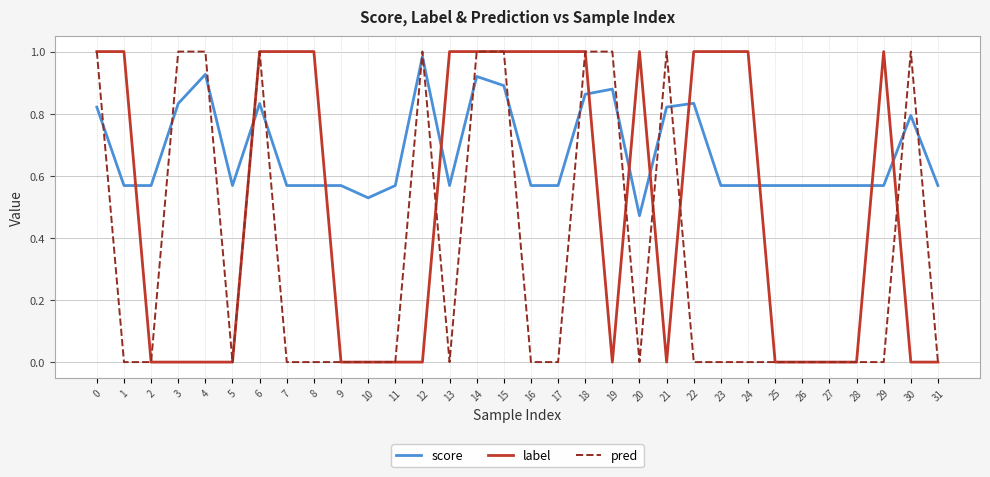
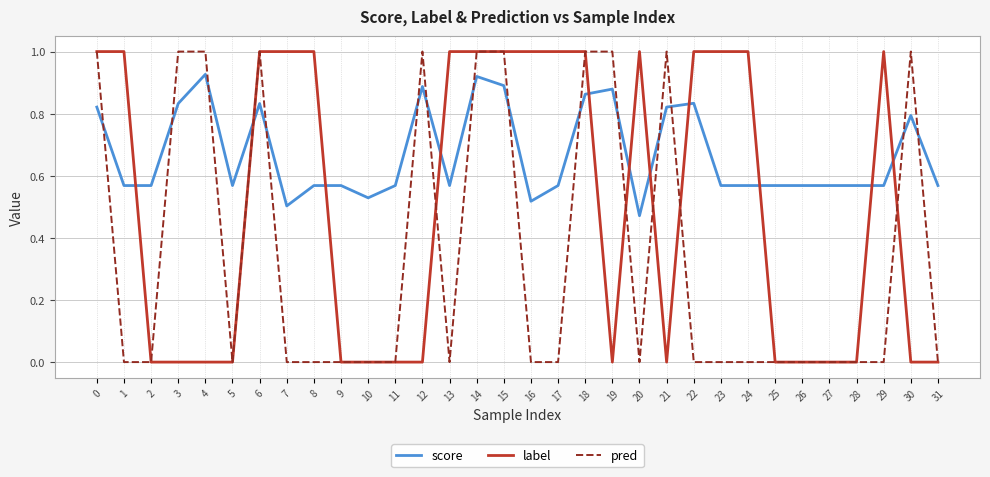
  {
    "score": {
      "0": 0.82,
      "1": 0.57,
      "2": 0.57,
      "3": 0.83,
      "4": 0.93,
      "5": 0.57,
      "6": 0.83,
-     "7": 0.57,
+     "7": 0.50,
      "8": 0.57,
      "9": 0.57,
      "10": 0.53,
      "11": 0.57,
-     "12": 0.98,
+     "12": 0.89,
      "13": 0.57,
      "14": 0.92,
      "15": 0.89,
-     "16": 0.57,
+     "16": 0.52,
      "17": 0.57,
      "18": 0.86,
      "19": 0.88,
      "20": 0.47,
      "21": 0.82,
      "22": 0.83,
      "23": 0.57,
      "24": 0.57,
      "25": 0.57,
      "26": 0.57,
      "27": 0.57,
      "28": 0.57,
      "29": 0.57,
      "30": 0.79,
      "31": 0.57
    }
  }
